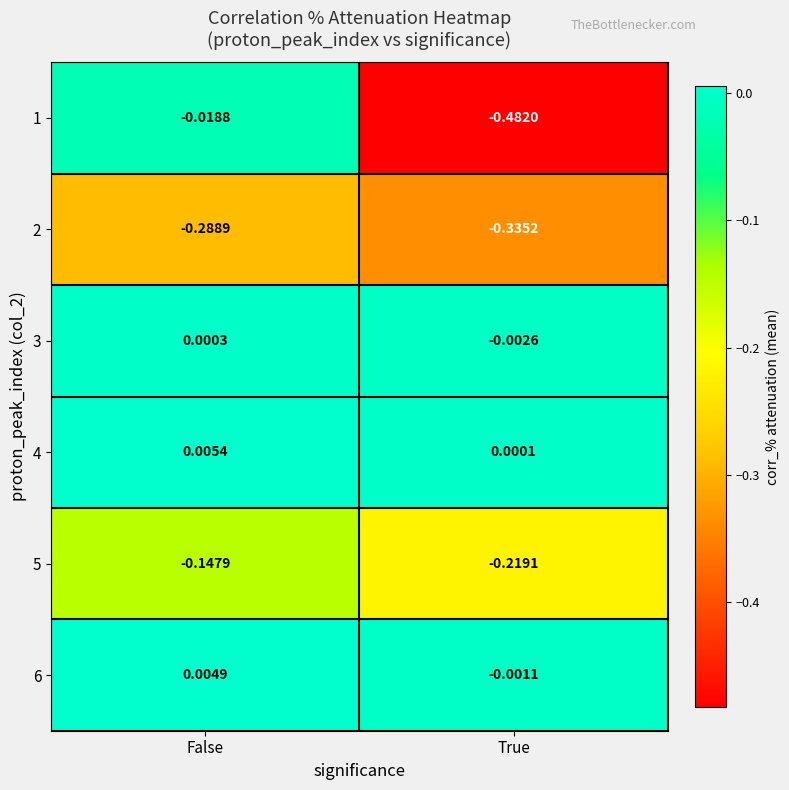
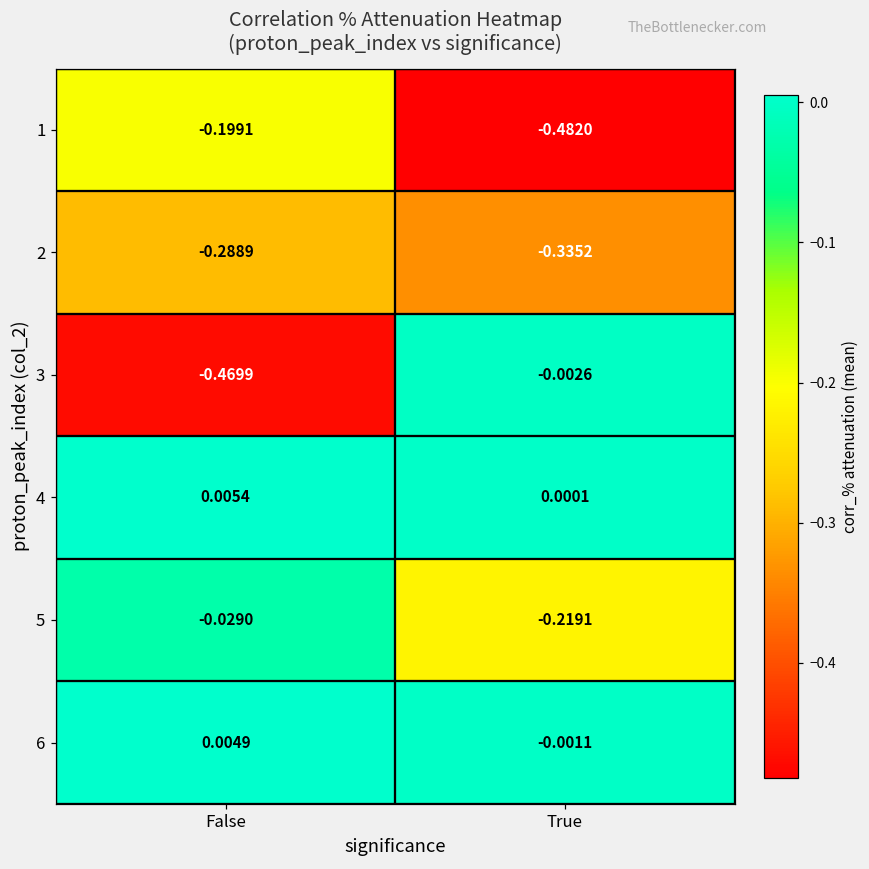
  {
    "1": {
-     "False": -0.0188,
+     "False": -0.1991,
      "True": -0.4820
    },
    "2": {
      "False": -0.2889,
      "True": -0.3352
    },
    "3": {
-     "False": 0.0003,
+     "False": -0.4699,
      "True": -0.0026
    },
    "4": {
      "False": 0.0054,
      "True": 0.0001
    },
    "5": {
-     "False": -0.1479,
+     "False": -0.0290,
      "True": -0.2191
    },
    "6": {
      "False": 0.0049,
      "True": -0.0011
    }
  }
